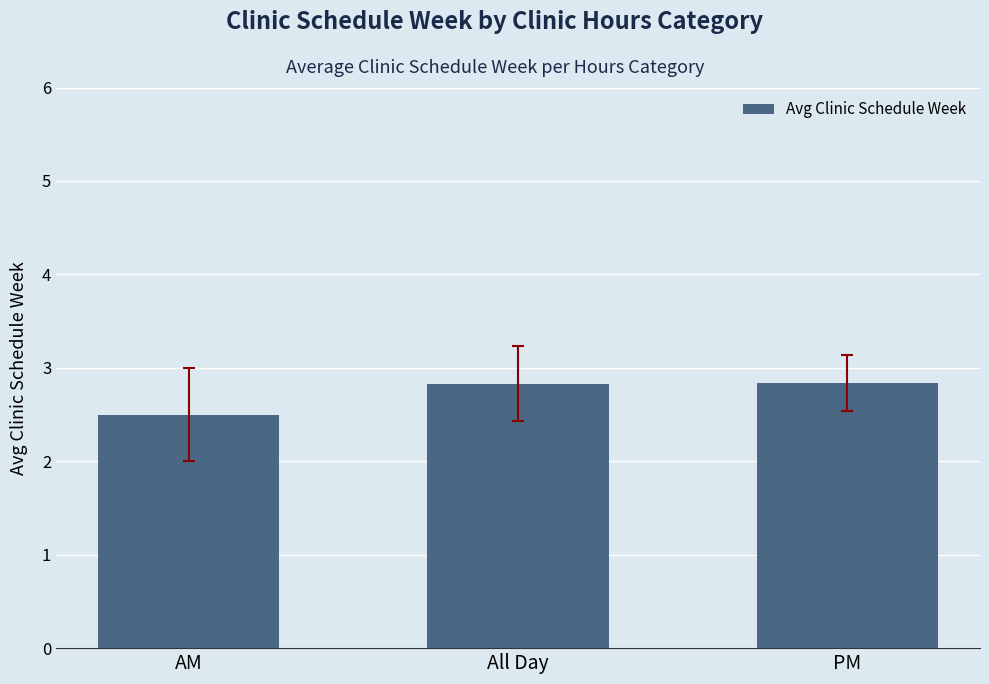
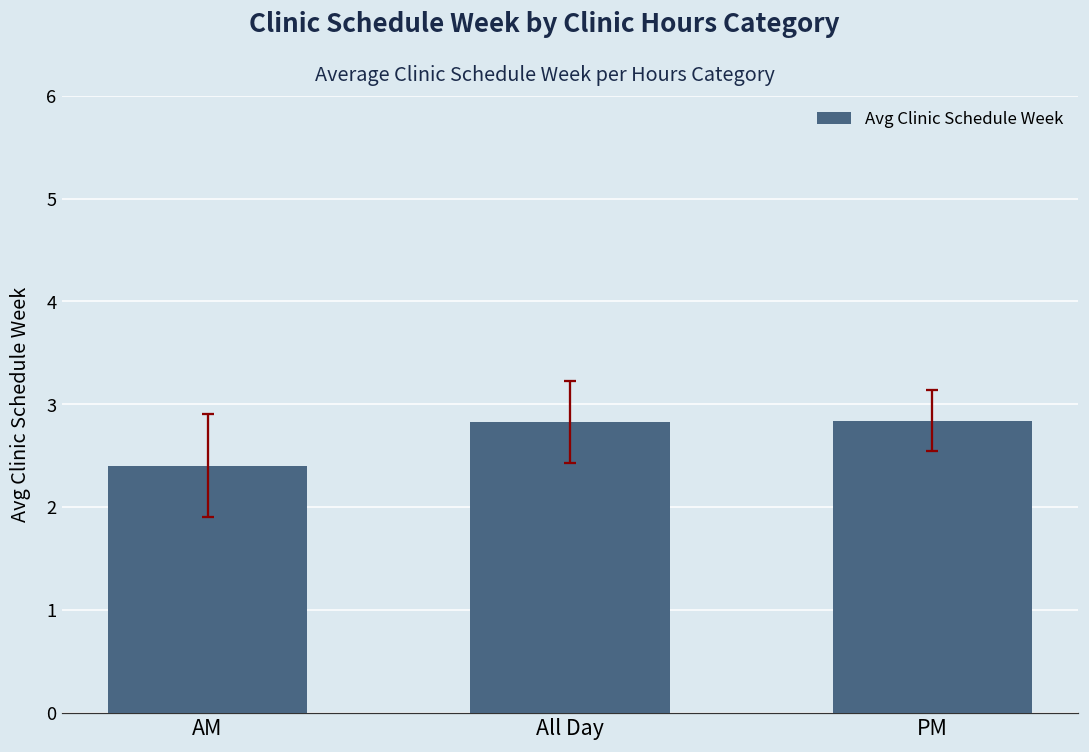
  {
    "Avg Clinic Schedule Week": {
-     "AM": 2.5,
+     "AM": 2.4,
      "All Day": 2.8,
      "PM": 2.8
    }
  }
